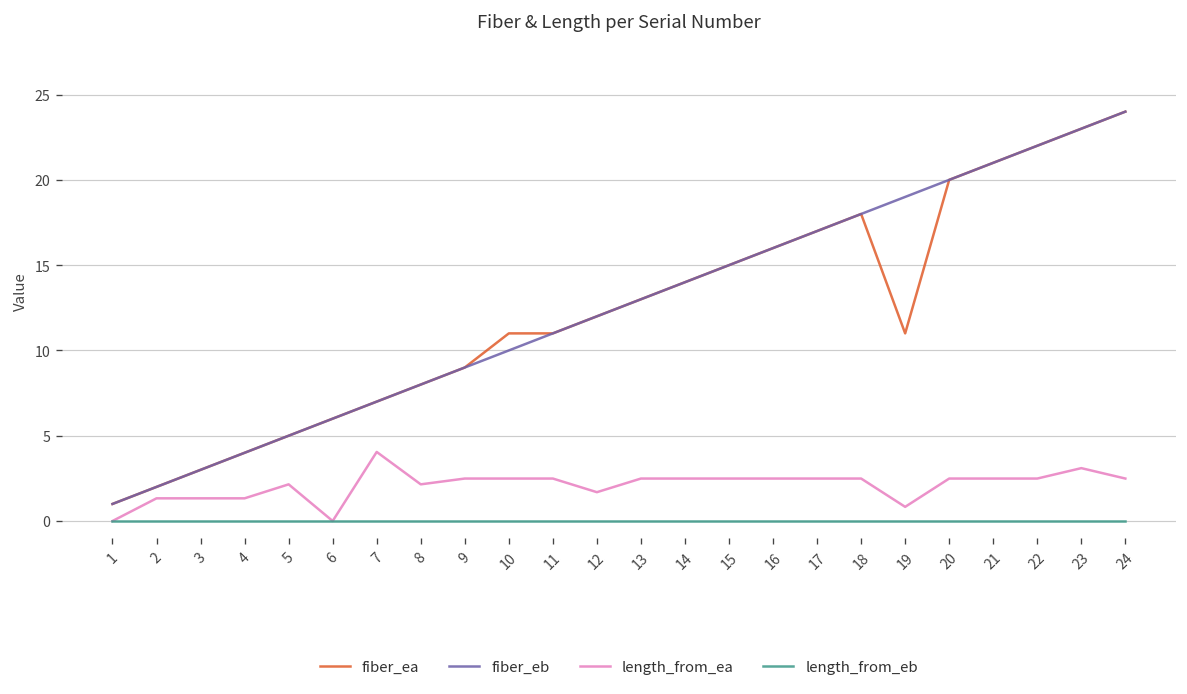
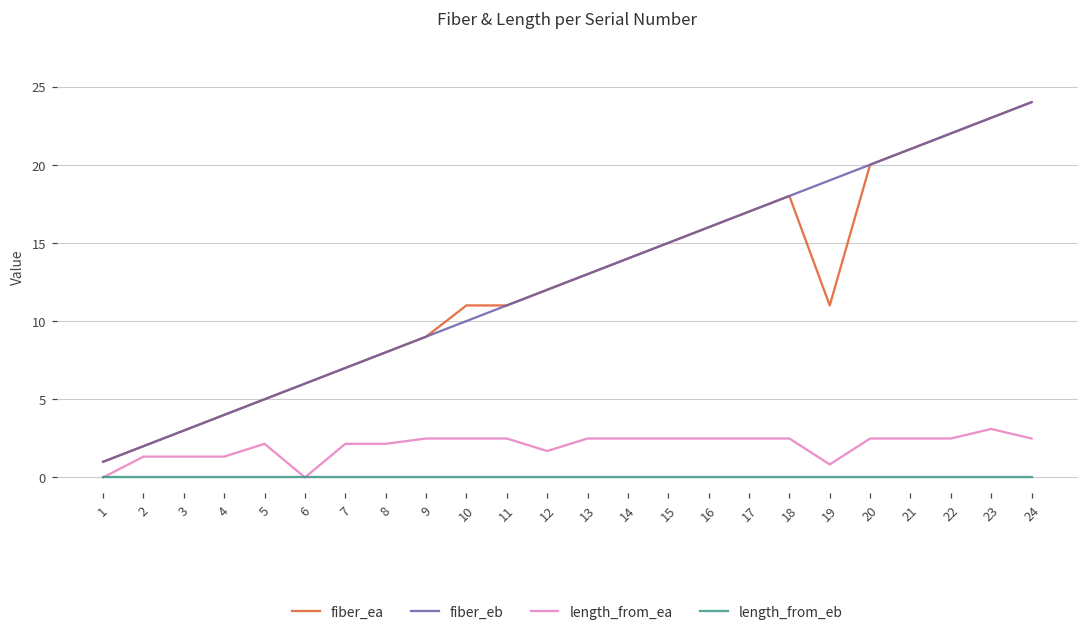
  {
    "fiber_ea": {
      "10": 11.0,
      "19": 11.0
    },
    "fiber_eb": {
      "10": 10.0,
      "19": 19.0
    },
    "length_from_ea": {
      "2": 1.3,
      "3": 1.3,
      "4": 1.3,
      "5": 2.2,
-     "7": 4.1,
+     "7": 2.2,
      "8": 2.2,
      "9": 2.5,
      "10": 2.5,
      "11": 2.5,
      "12": 1.7,
      "13": 2.5,
      "14": 2.5,
      "15": 2.5,
      "16": 2.5,
      "17": 2.5,
      "18": 2.5,
      "19": 0.8,
      "20": 2.5,
      "21": 2.5,
      "22": 2.5,
      "23": 3.1,
      "24": 2.5
    },
    "length_from_eb": {
      "2": 0.0,
      "3": 0.0,
      "4": 0.0,
      "5": 0.0,
      "7": 0.0,
      "8": 0.0,
      "9": 0.0,
      "10": 0.0,
      "11": 0.0,
      "12": 0.0,
      "13": 0.0,
      "14": 0.0,
      "15": 0.0,
      "16": 0.0,
      "17": 0.0,
      "18": 0.0,
      "19": 0.0,
      "20": 0.0,
      "21": 0.0,
      "22": 0.0,
      "23": 0.0,
      "24": 0.0
    }
  }
